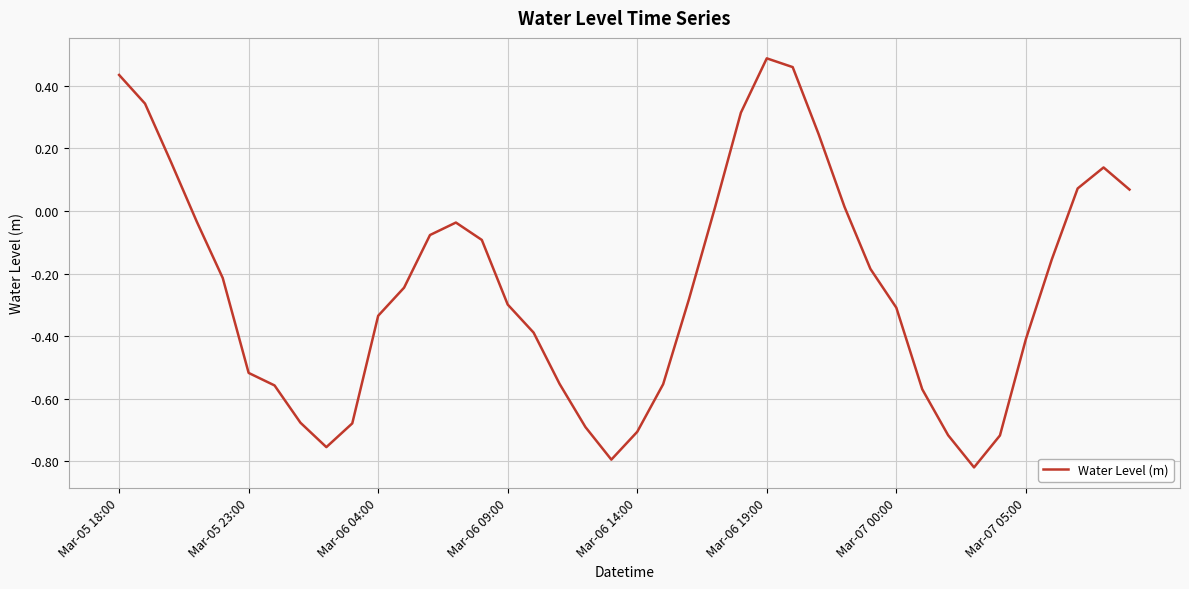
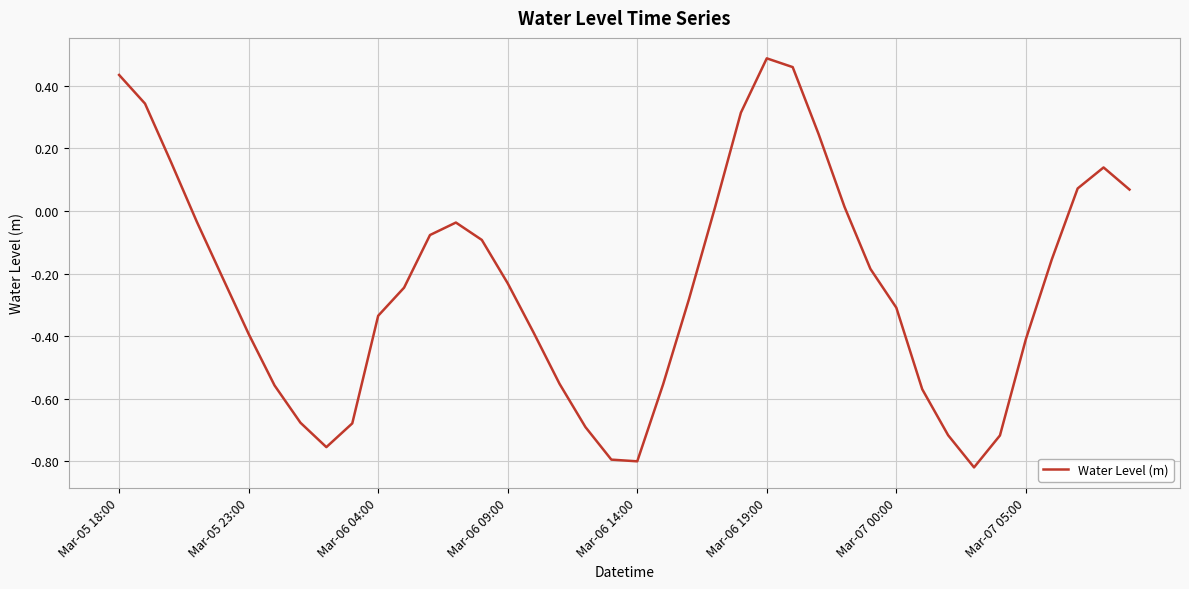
  {
    "Mar-05 18:00": 0.44,
-   "Mar-05 23:00": -0.52,
+   "Mar-05 23:00": -0.39,
    "Mar-06 04:00": -0.34,
-   "Mar-06 09:00": -0.30,
-   "Mar-06 14:00": -0.71,
+   "Mar-06 09:00": -0.23,
+   "Mar-06 14:00": -0.80,
    "Mar-06 19:00": 0.49,
    "Mar-07 00:00": -0.31,
    "Mar-07 05:00": -0.41
  }
